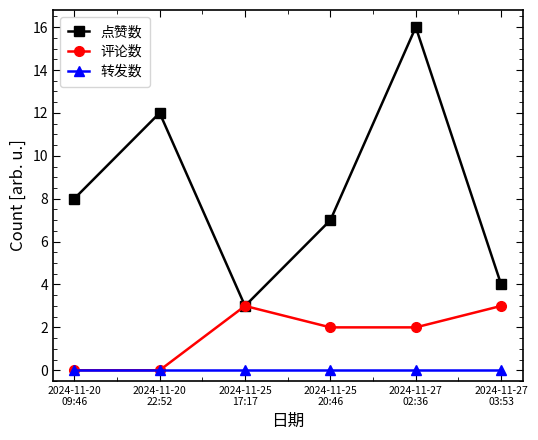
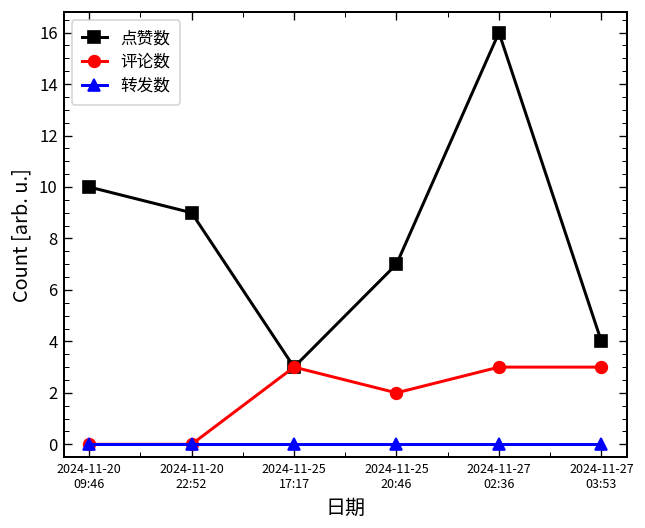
  {
    "点赞数": {
-     "2024-11-20 09:46": 8,
-     "2024-11-20 22:52": 12,
+     "2024-11-20 09:46": 10,
+     "2024-11-20 22:52": 9,
      "2024-11-25 20:46": 7,
      "2024-11-27 02:36": 16,
      "2024-11-27 03:53": 4
    },
    "评论数": {
      "2024-11-25 20:46": 2,
-     "2024-11-27 02:36": 2,
+     "2024-11-27 02:36": 3,
      "2024-11-27 03:53": 3
    },
    "转发数": {
      "2024-11-25 17:17": 0,
      "2024-11-25 20:46": 0,
      "2024-11-27 02:36": 0,
      "2024-11-27 03:53": 0
    }
  }
